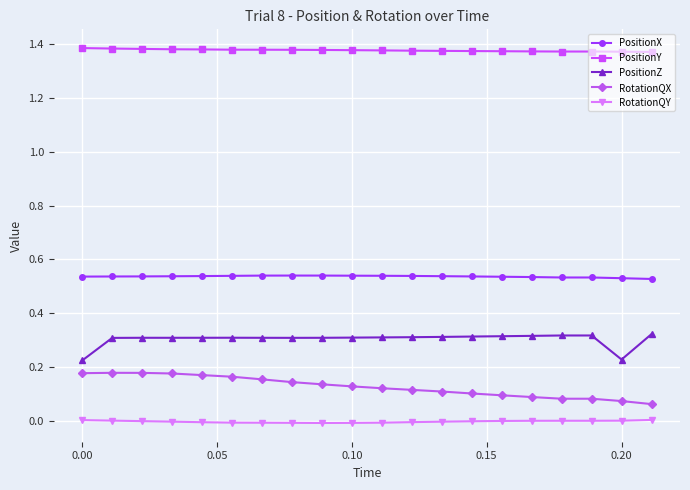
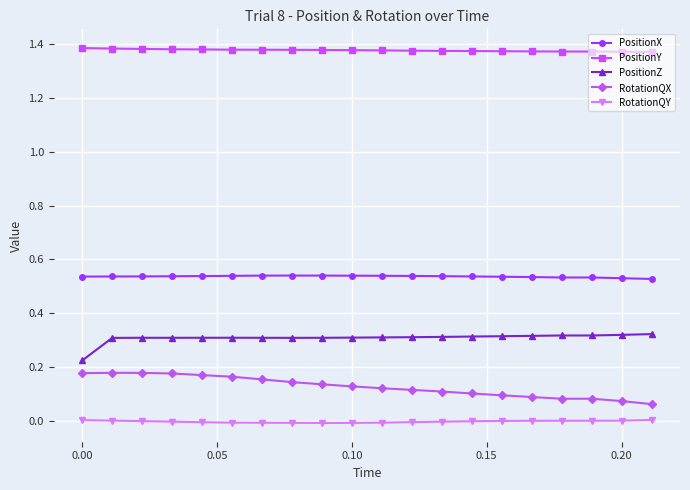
  {
    "PositionZ": {
      "0.00": 0.22,
      "0.10": 0.31,
-     "0.20": 0.23
+     "0.20": 0.32
    }
  }
